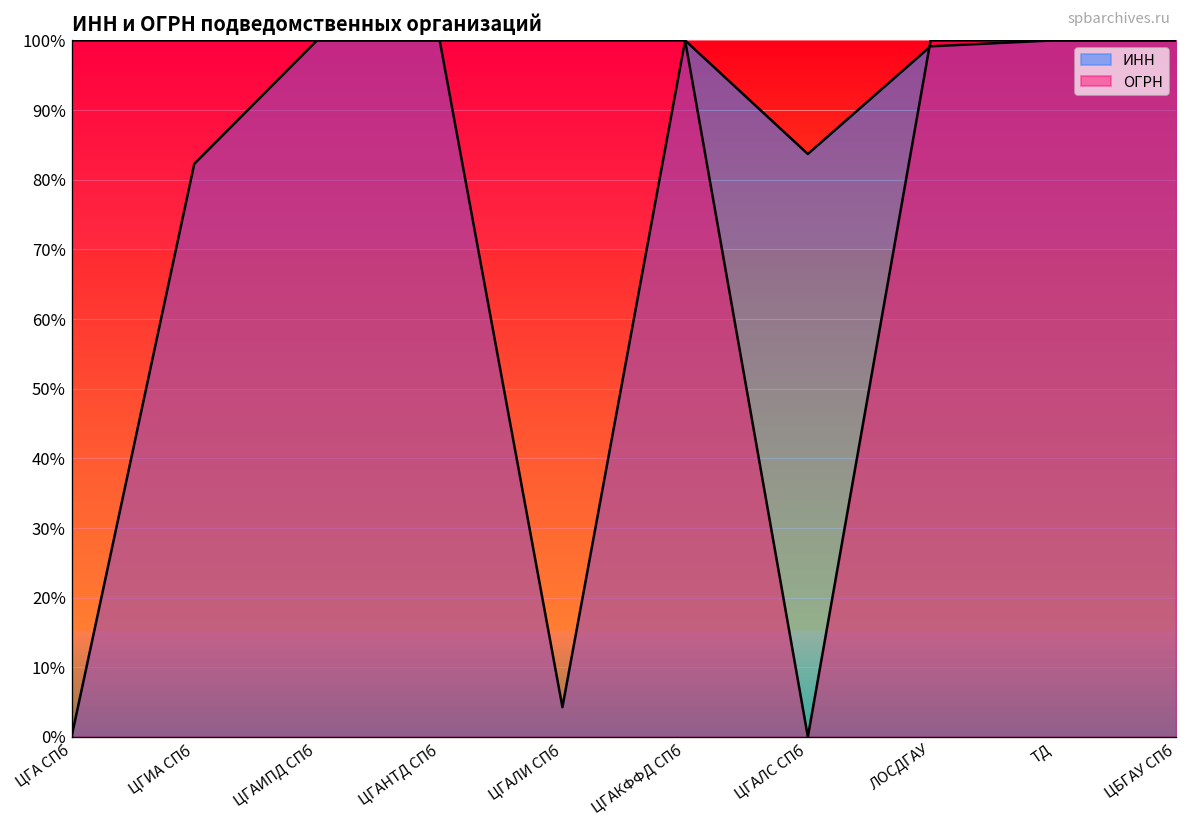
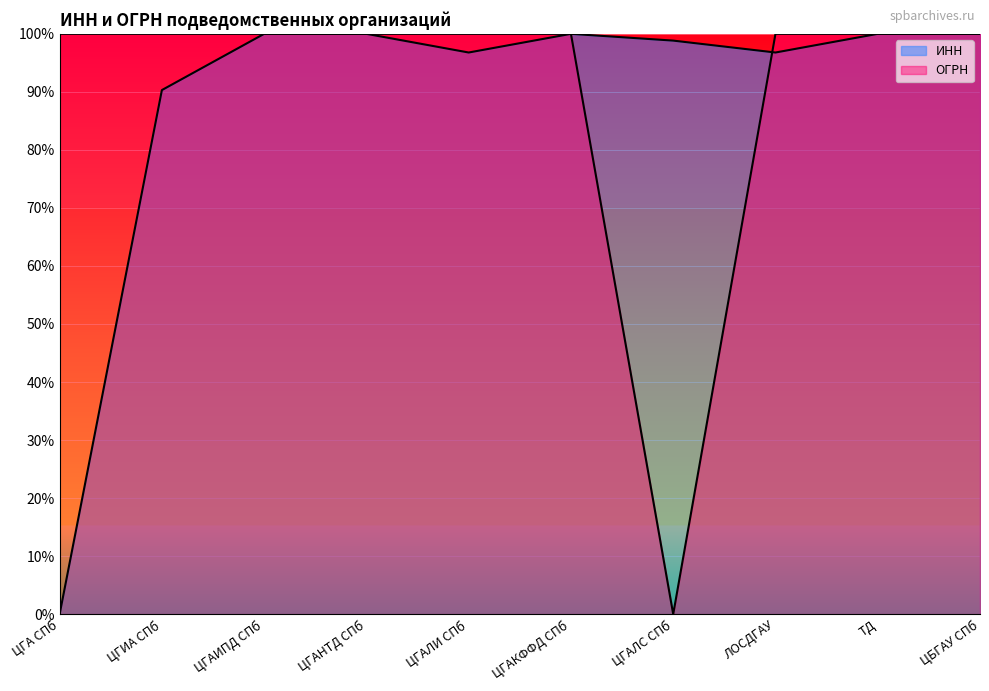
  {
    "ИНН": {
      "ЦГА СПб": "0%",
-     "ЦГИА СПб": "82%",
-     "ЦГАЛИ СПб": "4%",
-     "ЦГАЛС СПб": "84%",
-     "ЛОСДГАУ": "99%"
+     "ЦГИА СПб": "90%",
+     "ЦГАЛИ СПб": "97%",
+     "ЦГАЛС СПб": "99%",
+     "ЛОСДГАУ": "97%"
    },
    "ОГРН": {
      "ЦГА СПб": "100%",
      "ЦГИА СПб": "100%",
      "ЦГАЛИ СПб": "100%",
      "ЦГАЛС СПб": "0%",
      "ЛОСДГАУ": "100%"
    }
  }
